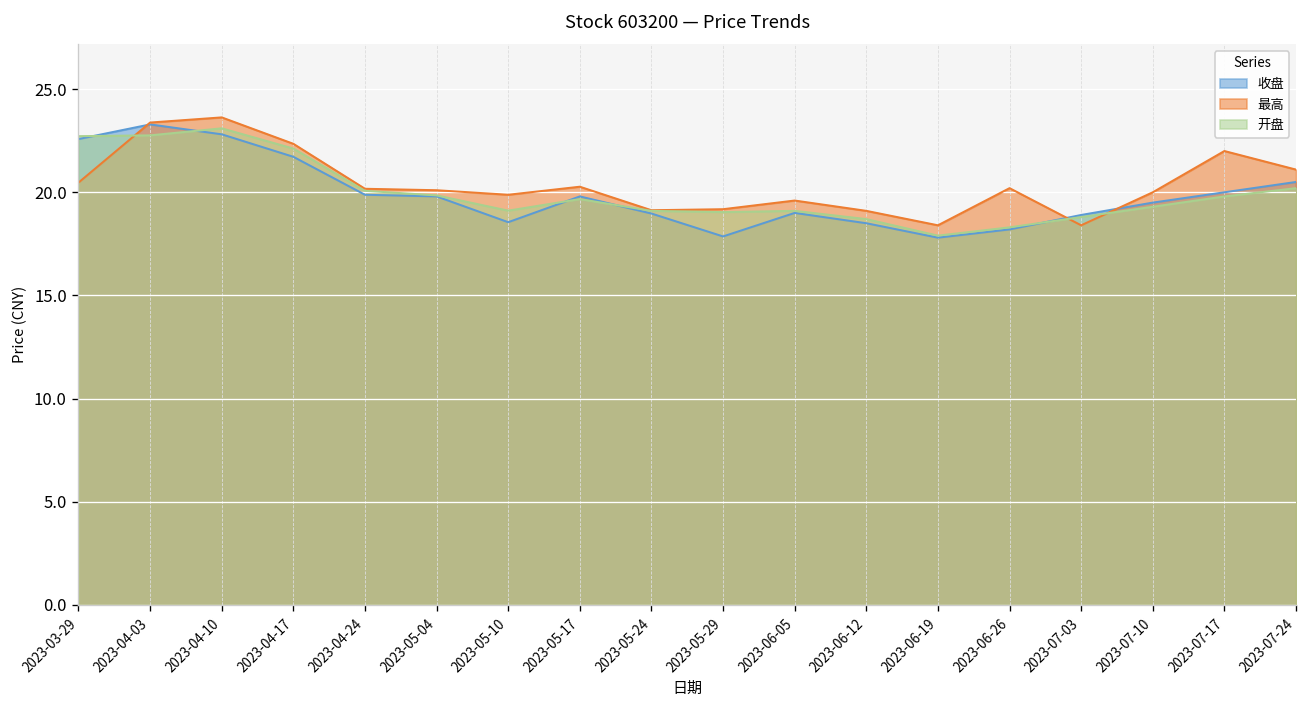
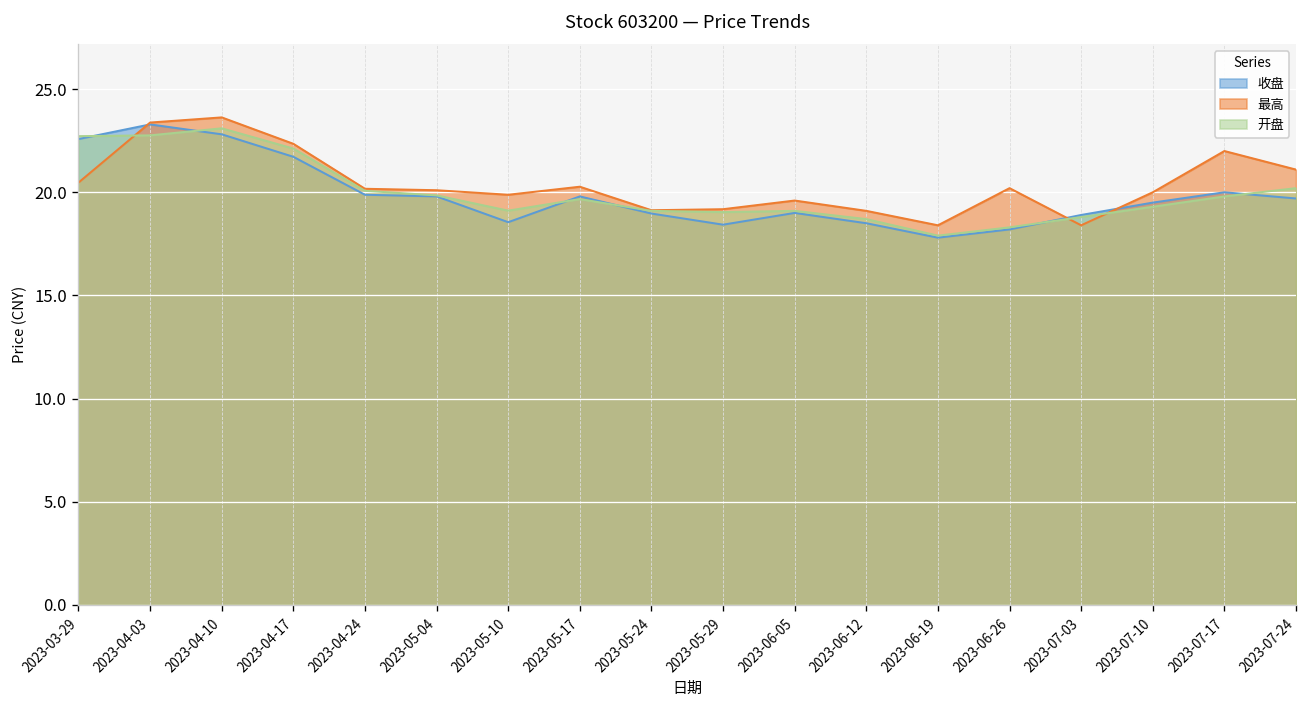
  {
    "收盘": {
      "2023-04-10": 22.8,
      "2023-04-17": 21.7,
      "2023-04-24": 19.9,
      "2023-05-10": 18.6,
-     "2023-05-29": 17.9,
+     "2023-05-29": 18.4,
      "2023-06-12": 18.5,
      "2023-07-10": 19.5,
      "2023-07-17": 20.0,
-     "2023-07-24": 20.5
+     "2023-07-24": 19.7
    },
    "最高": {
      "2023-03-29": 20.5,
      "2023-04-10": 23.6,
      "2023-04-17": 22.4,
      "2023-05-04": 20.1,
      "2023-05-10": 19.9,
      "2023-05-17": 20.3,
      "2023-06-05": 19.6,
      "2023-06-12": 19.1,
      "2023-06-19": 18.4,
      "2023-06-26": 20.2,
      "2023-07-03": 18.4,
      "2023-07-10": 20.0,
      "2023-07-17": 22.0,
      "2023-07-24": 21.1
    },
    "开盘": {
      "2023-04-03": 22.8,
      "2023-04-10": 23.1,
      "2023-04-17": 22.1,
      "2023-05-10": 19.1,
      "2023-06-12": 18.7,
      "2023-07-10": 19.3,
      "2023-07-17": 19.8,
      "2023-07-24": 20.2
    }
  }
